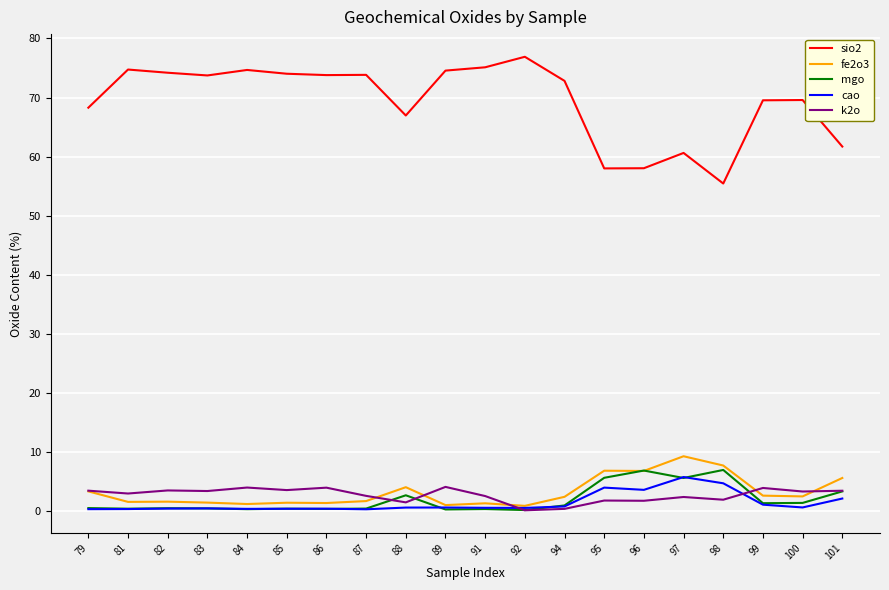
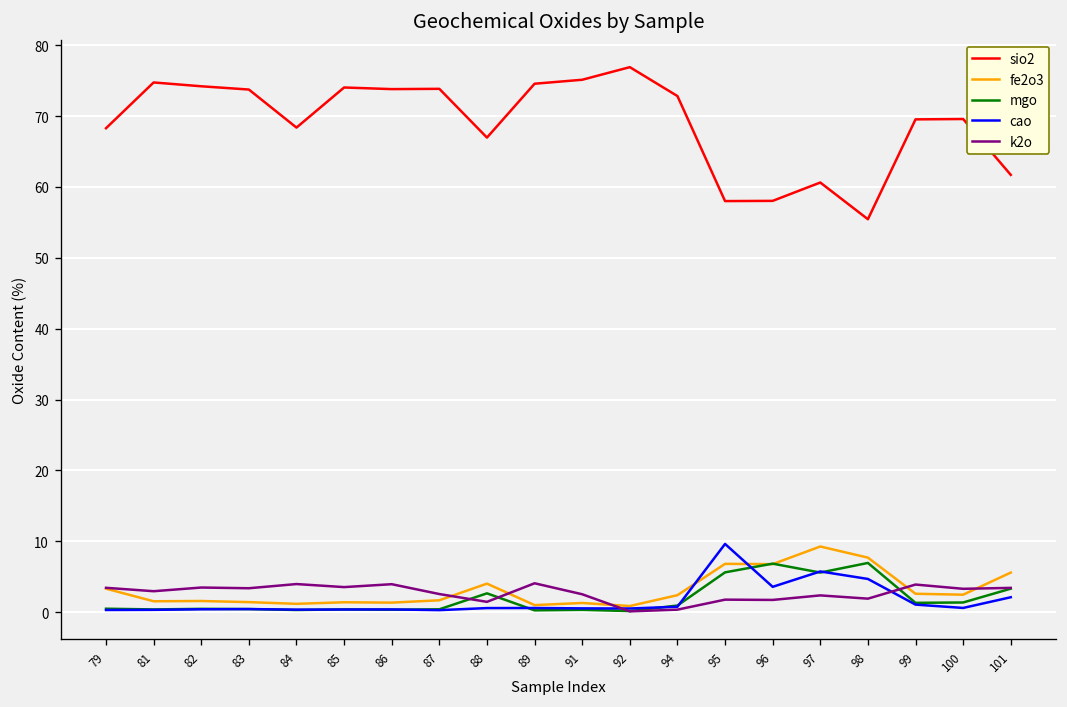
  {
    "sio2": {
      "79": 68,
      "81": 75,
      "82": 74,
      "83": 74,
-     "84": 75,
+     "84": 68,
      "85": 74,
      "86": 74,
      "87": 74,
      "88": 67,
      "89": 75,
      "91": 75,
      "92": 77,
      "94": 73,
      "95": 58,
      "96": 58,
      "97": 61,
      "98": 55,
      "99": 70,
      "100": 70,
      "101": 62
    },
    "fe2o3": {
      "81": 2,
      "82": 2,
      "83": 1,
      "84": 1,
      "85": 1,
      "86": 1,
      "87": 2,
      "88": 4,
      "91": 1,
      "94": 2,
      "95": 7,
      "97": 9,
      "98": 8,
      "99": 3,
      "100": 2,
      "101": 6
    },
    "mgo": {
      "88": 3,
      "95": 6,
      "98": 7,
      "100": 1
    },
    "cao": {
      "88": 1,
-     "95": 4,
+     "95": 10,
      "96": 4,
      "98": 5,
      "100": 1,
      "101": 2
    },
    "k2o": {
      "81": 3,
      "82": 3,
      "83": 3,
      "84": 4,
      "85": 4,
      "86": 4,
      "87": 3,
      "88": 1,
      "89": 4,
      "91": 3,
      "95": 2,
      "96": 2,
      "97": 2,
      "98": 2,
      "99": 4,
      "100": 3
    }
  }
